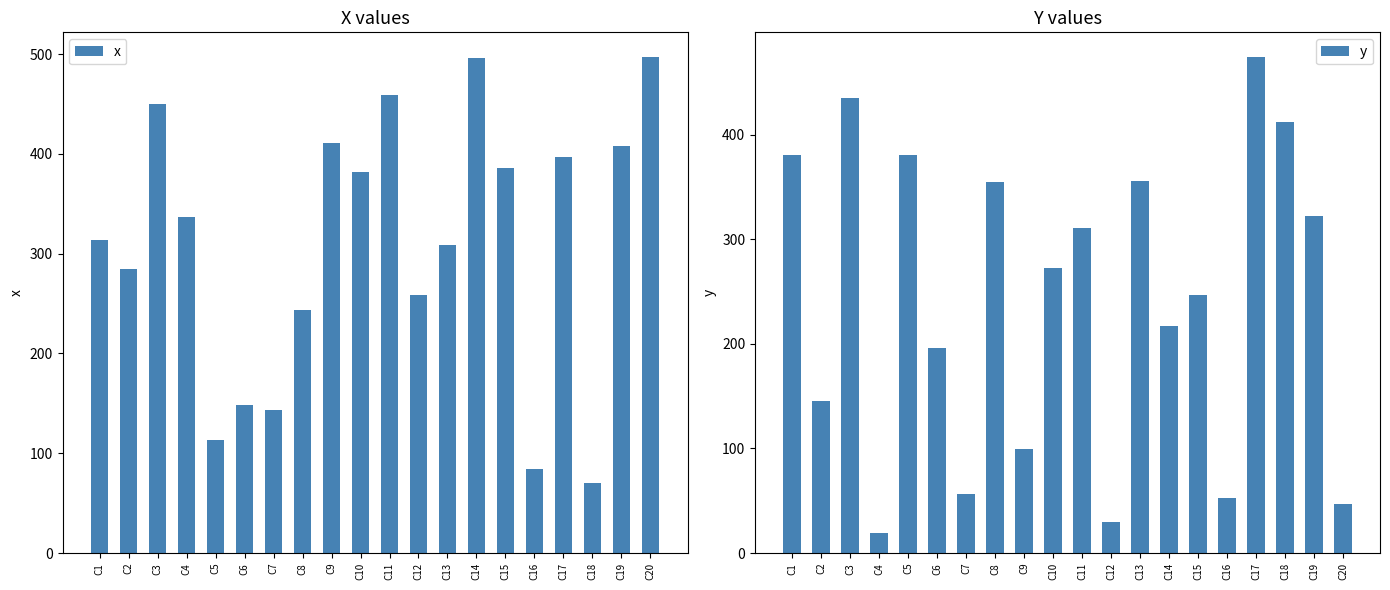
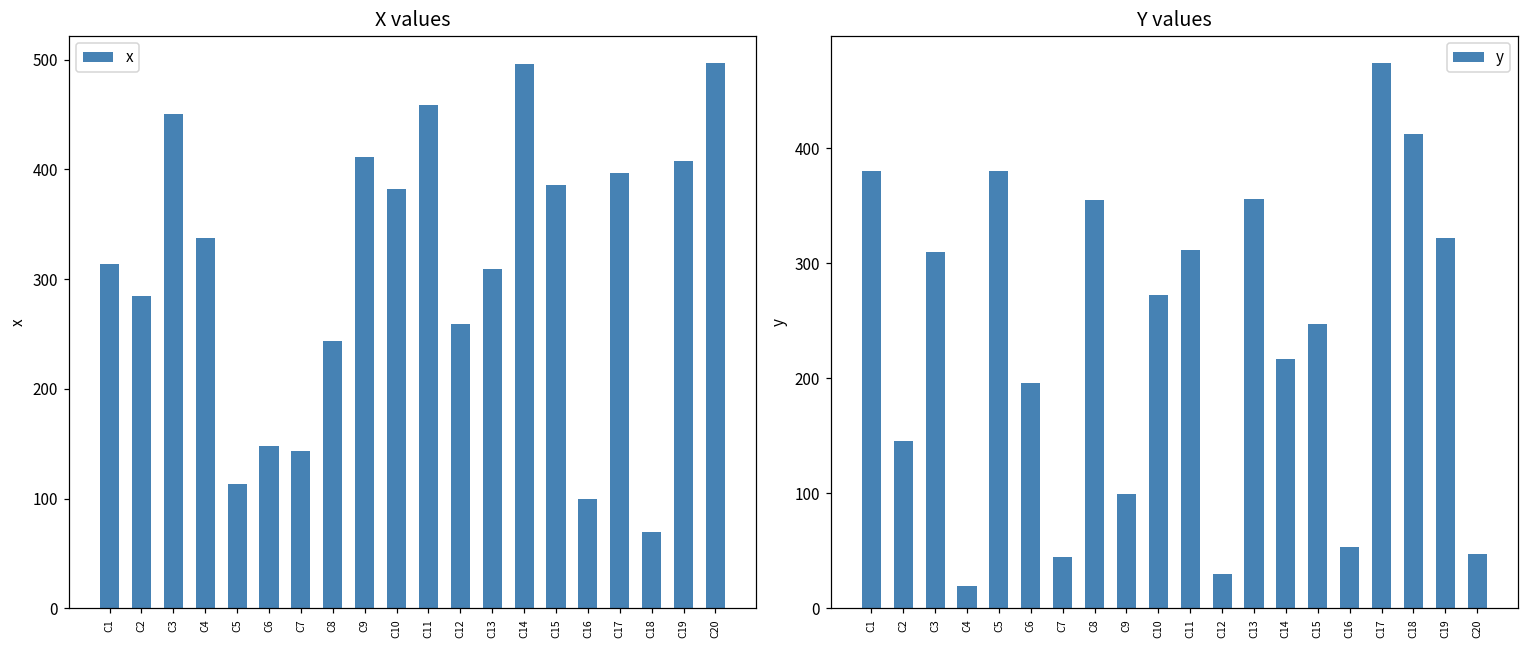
  {
    "X values": {
      "C1": 310,
      "C2": 290,
      "C3": 450,
      "C4": 340,
      "C5": 110,
      "C6": 150,
      "C7": 140,
      "C8": 240,
      "C9": 410,
      "C10": 380,
      "C11": 460,
      "C12": 260,
      "C13": 310,
      "C14": 500,
      "C15": 390,
-     "C16": 80,
+     "C16": 100,
      "C17": 400,
      "C18": 70,
      "C19": 410,
      "C20": 500
    },
    "Y values": {
      "C1": 380,
      "C2": 145,
-     "C3": 435,
+     "C3": 310,
      "C4": 19,
      "C5": 380,
      "C6": 196,
-     "C7": 56,
+     "C7": 45,
      "C8": 355,
      "C9": 99,
      "C10": 272,
      "C11": 311,
      "C12": 30,
      "C13": 356,
      "C14": 217,
      "C15": 247,
      "C16": 53,
      "C17": 474,
      "C18": 412,
      "C19": 322,
      "C20": 47
    }
  }
